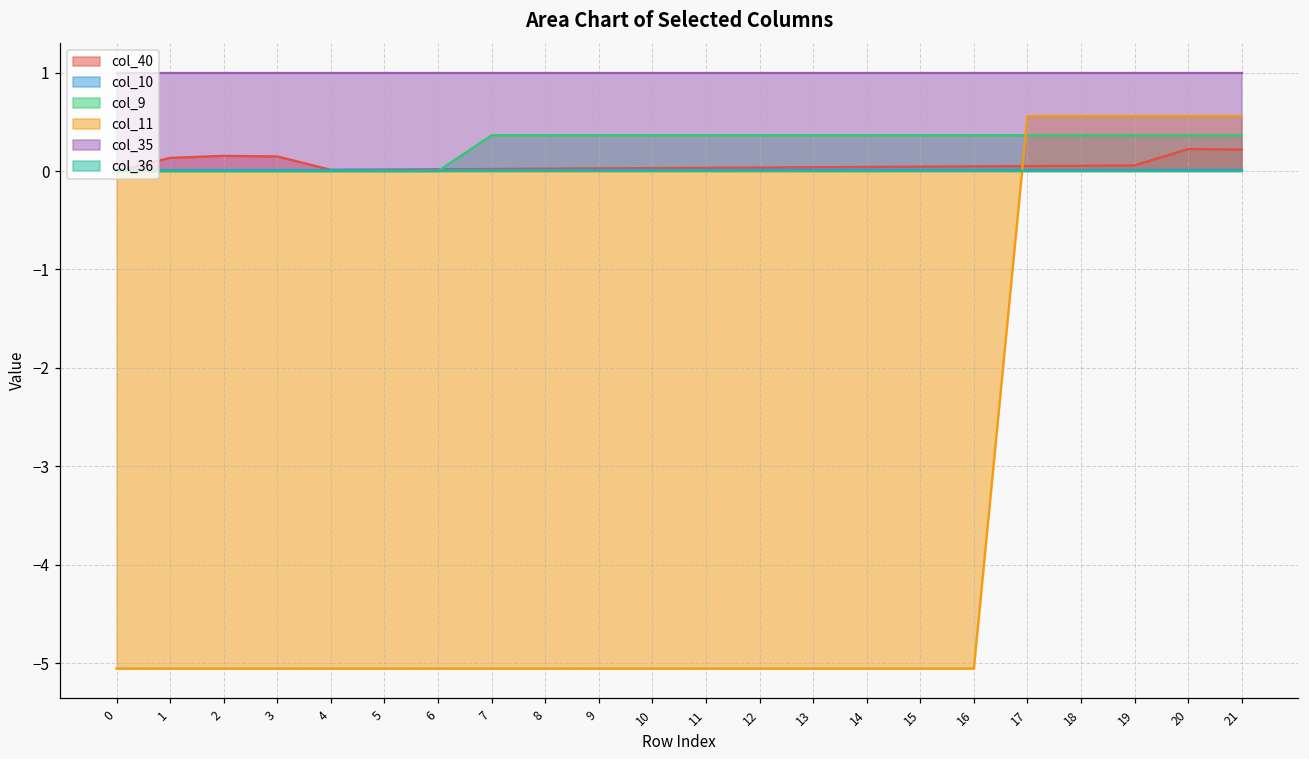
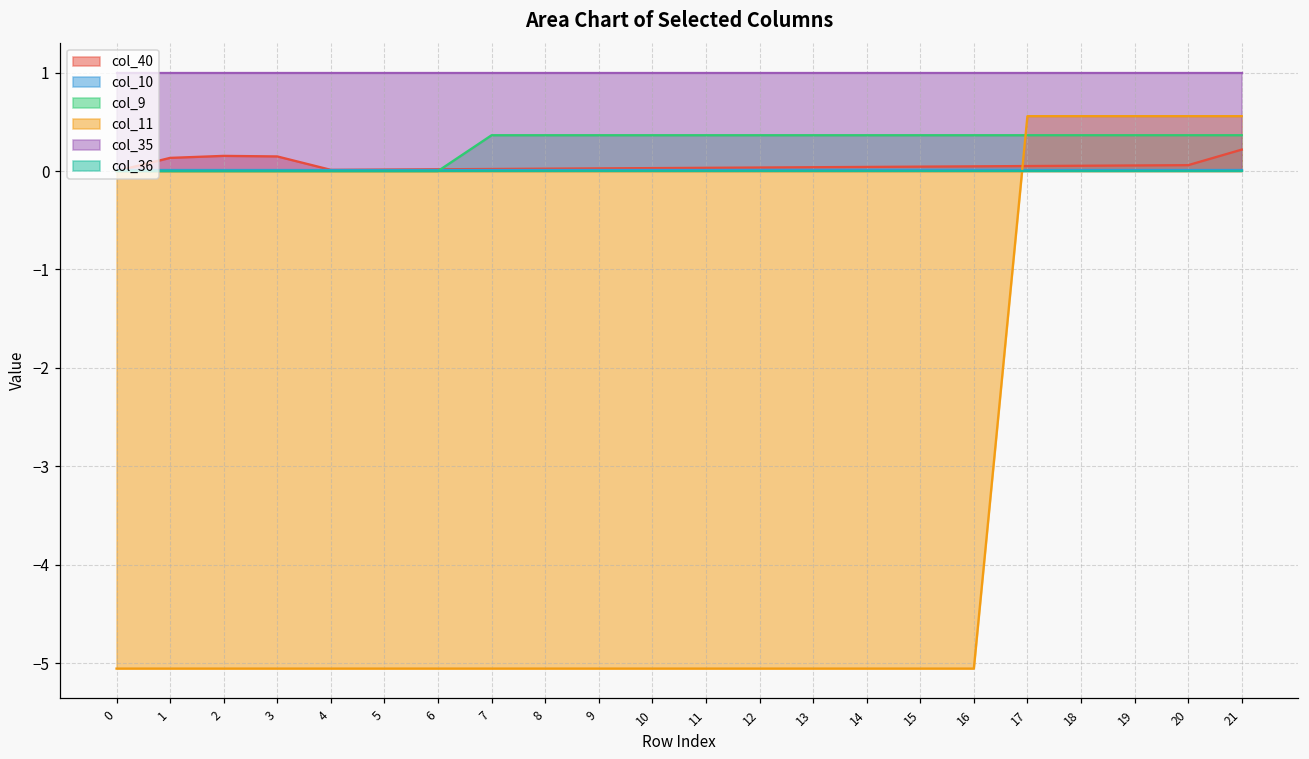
  {
    "col_40": {
      "1": 0.1,
      "2": 0.2,
      "3": 0.1,
      "14": 0.0,
      "15": 0.0,
      "16": 0.0,
      "17": 0.1,
      "18": 0.1,
      "19": 0.1,
-     "20": 0.2,
+     "20": 0.1,
      "21": 0.2
    },
    "col_35": {
      "1": 1.0,
      "2": 1.0,
      "3": 1.0,
      "4": 1.0,
      "5": 1.0,
      "6": 1.0,
      "7": 1.0,
      "8": 1.0,
      "9": 1.0,
      "10": 1.0,
      "11": 1.0,
      "12": 1.0,
      "13": 1.0,
      "14": 1.0,
      "15": 1.0,
      "16": 1.0,
      "17": 1.0,
      "18": 1.0,
      "19": 1.0,
      "20": 1.0,
      "21": 1.0
    }
  }
